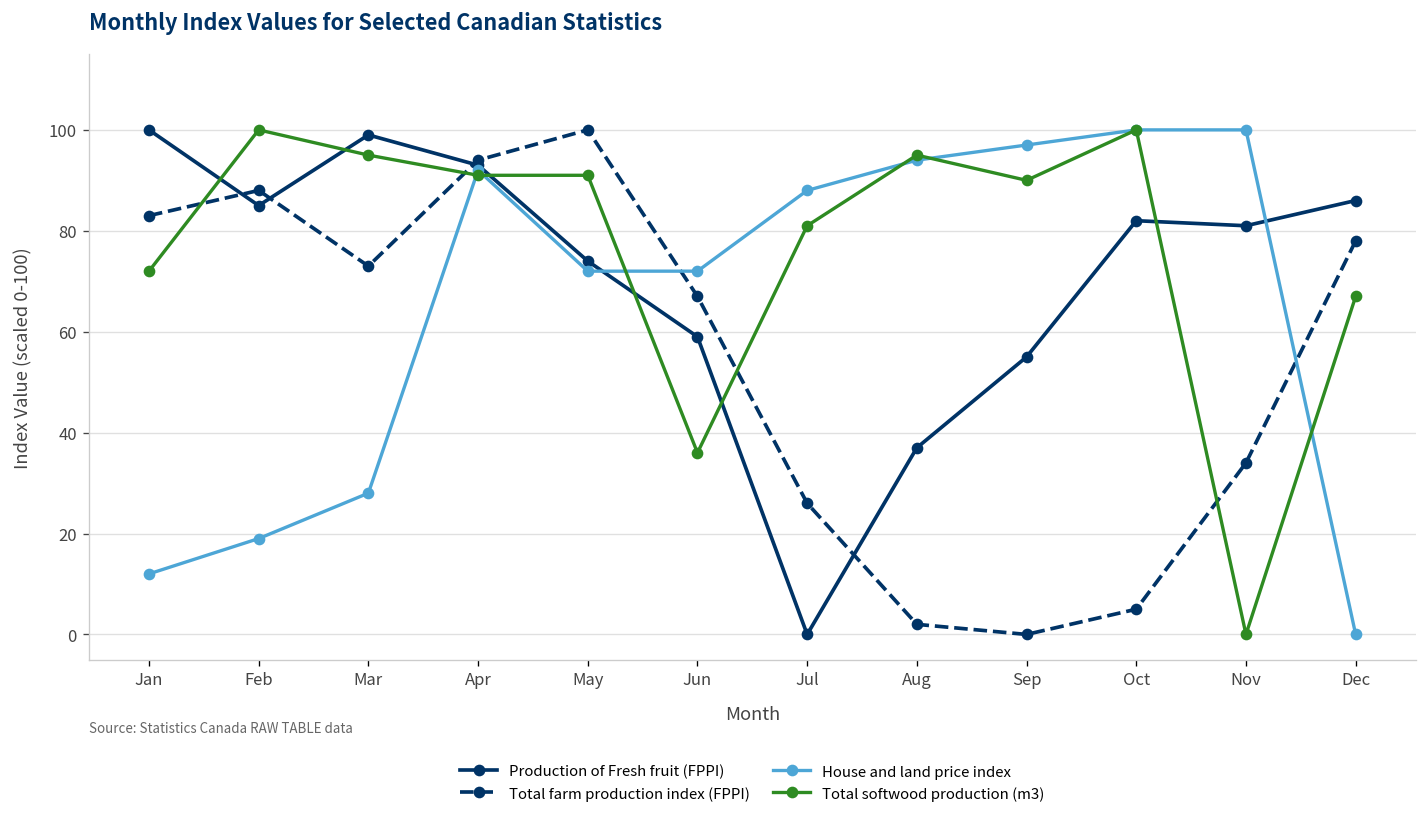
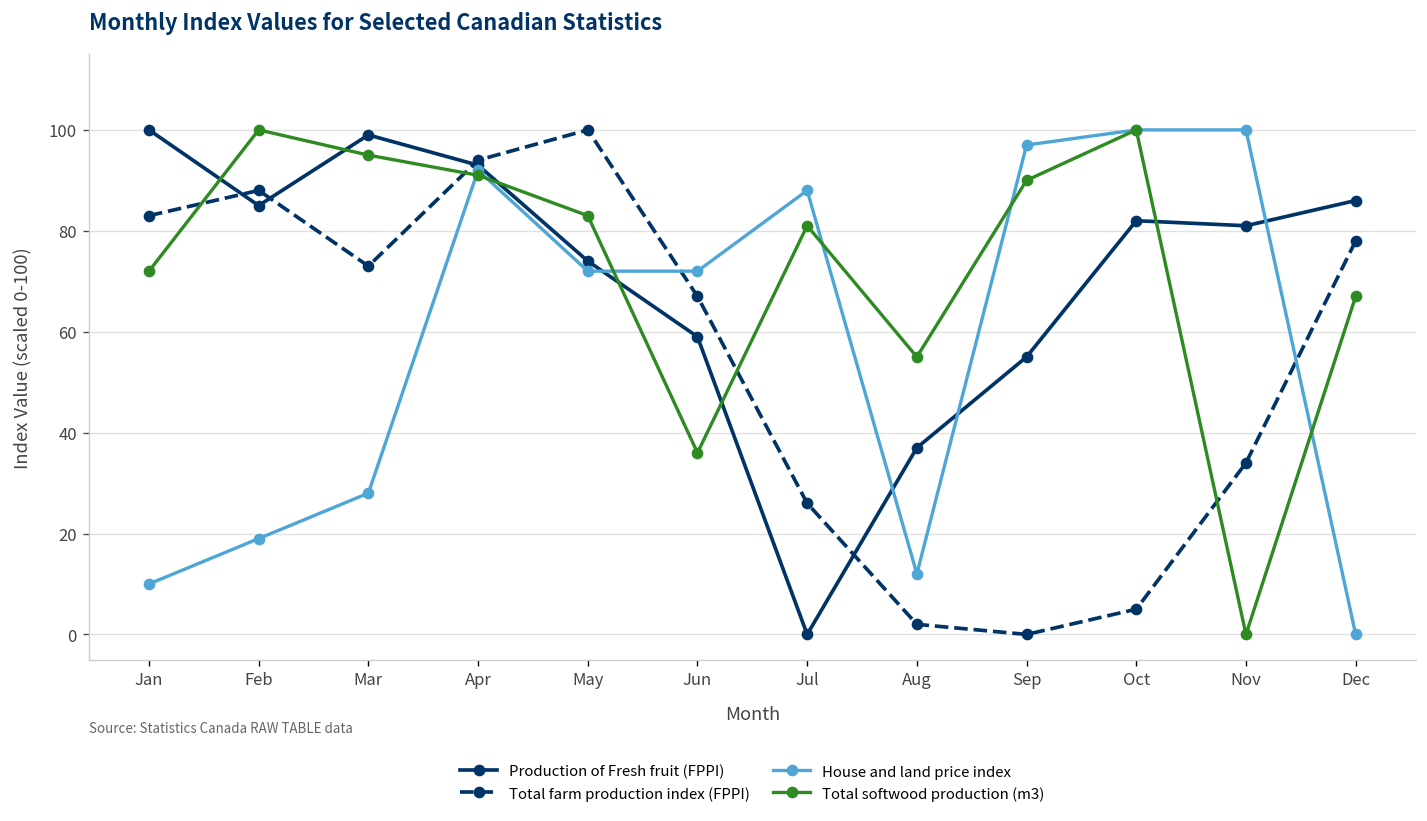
  {
    "House and land price index": {
-     "Jan": 12,
+     "Jan": 10,
      "Feb": 19,
      "Mar": 28,
      "Apr": 92,
      "May": 72,
      "Jun": 72,
      "Jul": 88,
-     "Aug": 94,
+     "Aug": 12,
      "Sep": 97,
      "Nov": 100,
      "Dec": 0
    },
    "Total softwood production (m3)": {
      "Jan": 72,
      "Feb": 100,
      "Mar": 95,
      "Apr": 91,
-     "May": 91,
+     "May": 83,
      "Jun": 36,
      "Jul": 81,
-     "Aug": 95,
+     "Aug": 55,
      "Sep": 90,
      "Nov": 0,
      "Dec": 67
    }
  }
